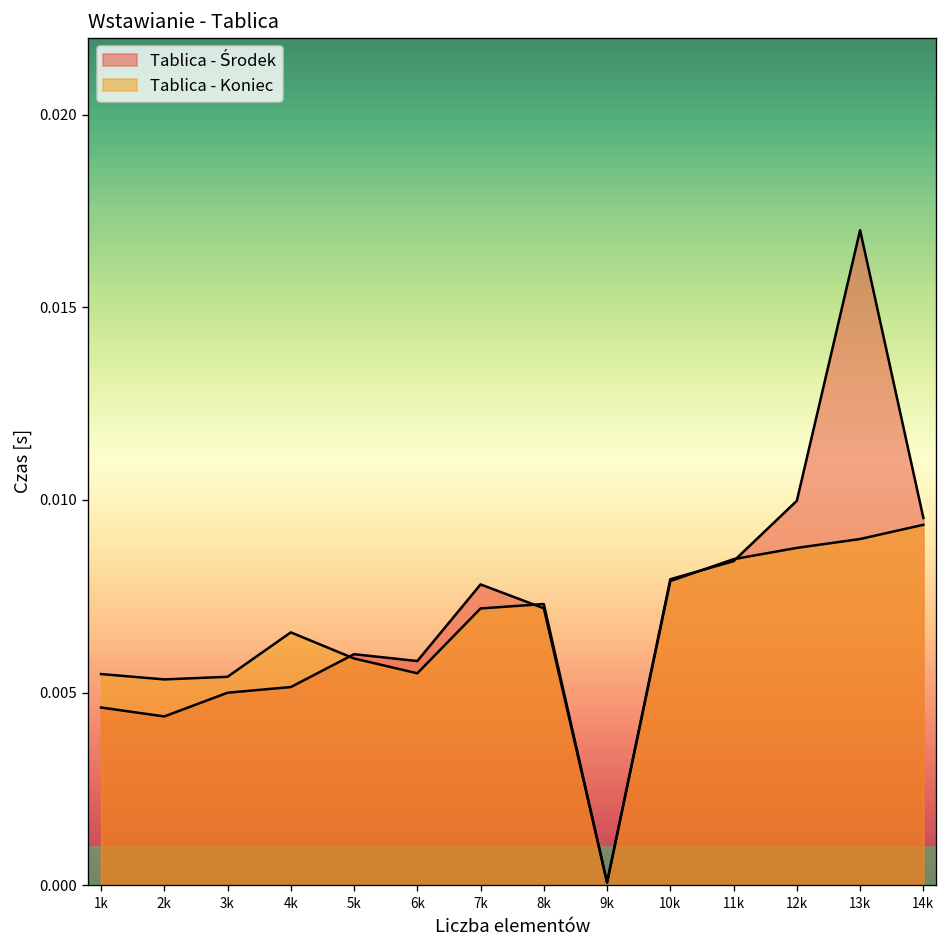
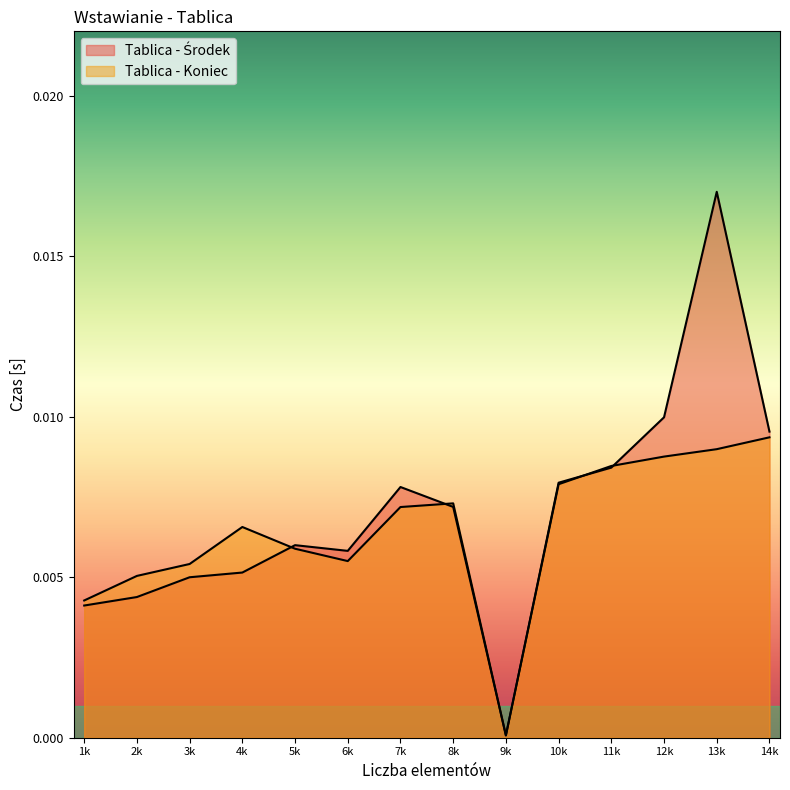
  {
    "Tablica - Środek": {
-     "1k": 0.0046,
+     "1k": 0.0041,
      "2k": 0.0044,
      "3k": 0.0050,
      "4k": 0.0051,
      "5k": 0.0060,
      "6k": 0.0058,
      "7k": 0.0078,
      "8k": 0.0072,
      "12k": 0.0100,
      "13k": 0.0170,
      "14k": 0.0095
    },
    "Tablica - Koniec": {
-     "1k": 0.0055,
-     "2k": 0.0053,
+     "1k": 0.0043,
+     "2k": 0.0050,
      "3k": 0.0054,
      "4k": 0.0066,
      "5k": 0.0059,
      "6k": 0.0055,
      "7k": 0.0072,
      "8k": 0.0073,
      "12k": 0.0088,
      "13k": 0.0090,
      "14k": 0.0094
    }
  }
